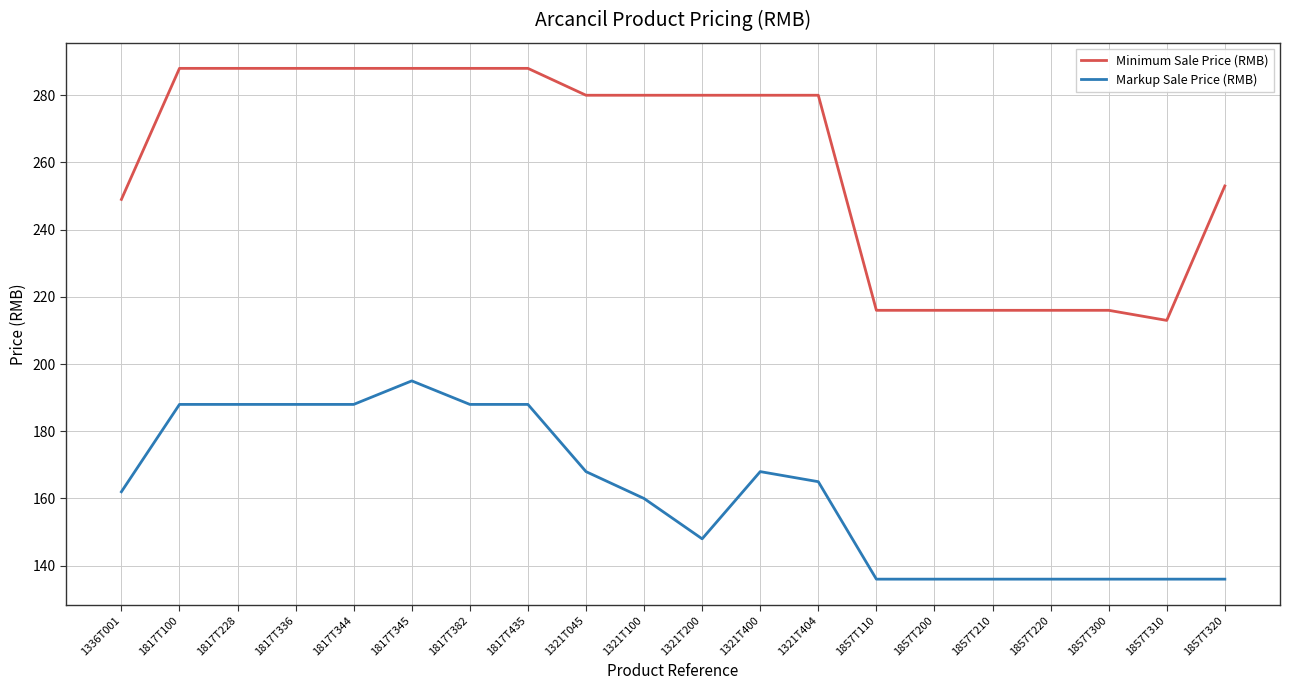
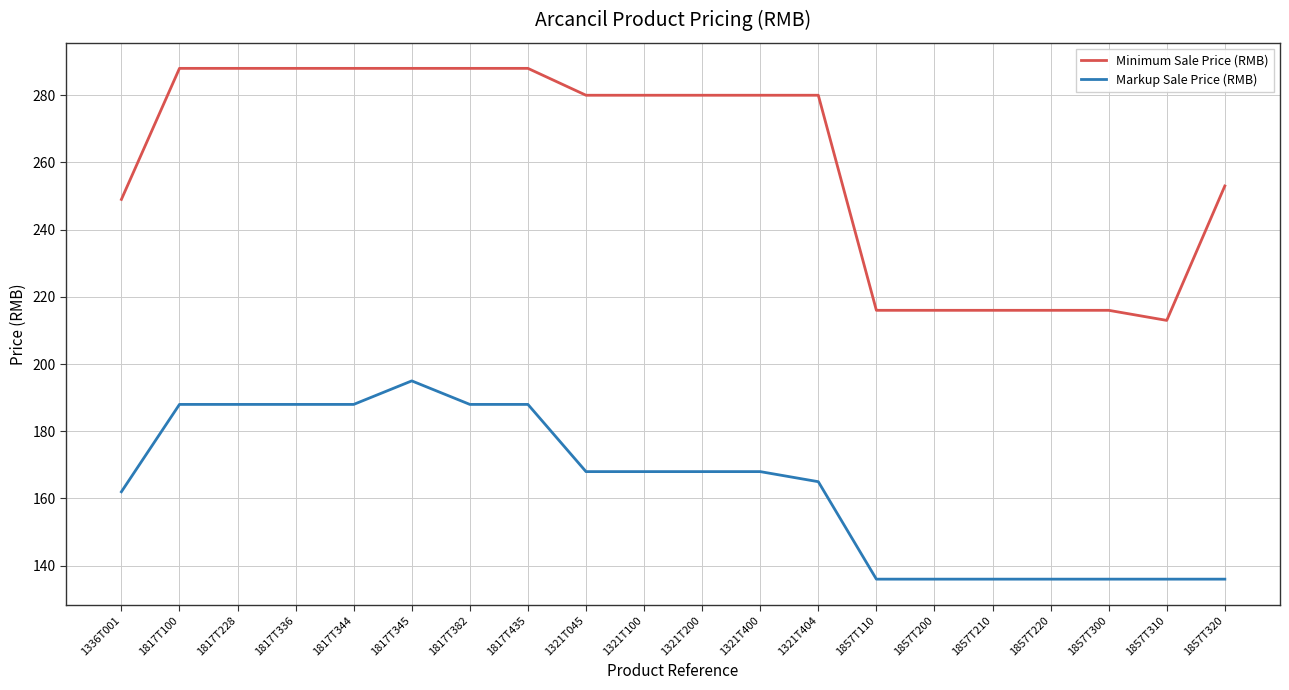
  {
    "Minimum Sale Price (RMB)": {
      "1336T001": 249,
      "1817T100": 288,
      "1817T228": 288,
      "1817T336": 288,
      "1817T344": 288,
      "1817T345": 288,
      "1817T382": 288,
      "1817T435": 288,
      "1321T045": 280,
      "1321T100": 280,
      "1321T200": 280,
      "1321T400": 280,
      "1321T404": 280,
      "1857T110": 216,
      "1857T200": 216,
      "1857T210": 216,
      "1857T220": 216,
      "1857T300": 216,
      "1857T310": 213,
      "1857T320": 253
    },
    "Markup Sale Price (RMB)": {
      "1336T001": 162,
      "1817T100": 188,
      "1817T228": 188,
      "1817T336": 188,
      "1817T344": 188,
      "1817T345": 195,
      "1817T382": 188,
      "1817T435": 188,
      "1321T045": 168,
-     "1321T100": 160,
-     "1321T200": 148,
+     "1321T100": 168,
+     "1321T200": 168,
      "1321T400": 168,
      "1321T404": 165,
      "1857T110": 136,
      "1857T200": 136,
      "1857T210": 136,
      "1857T220": 136,
      "1857T300": 136,
      "1857T310": 136,
      "1857T320": 136
    }
  }
